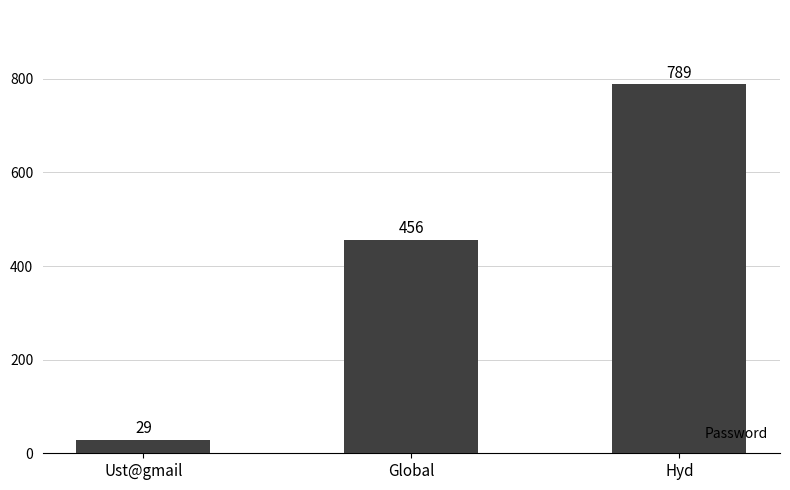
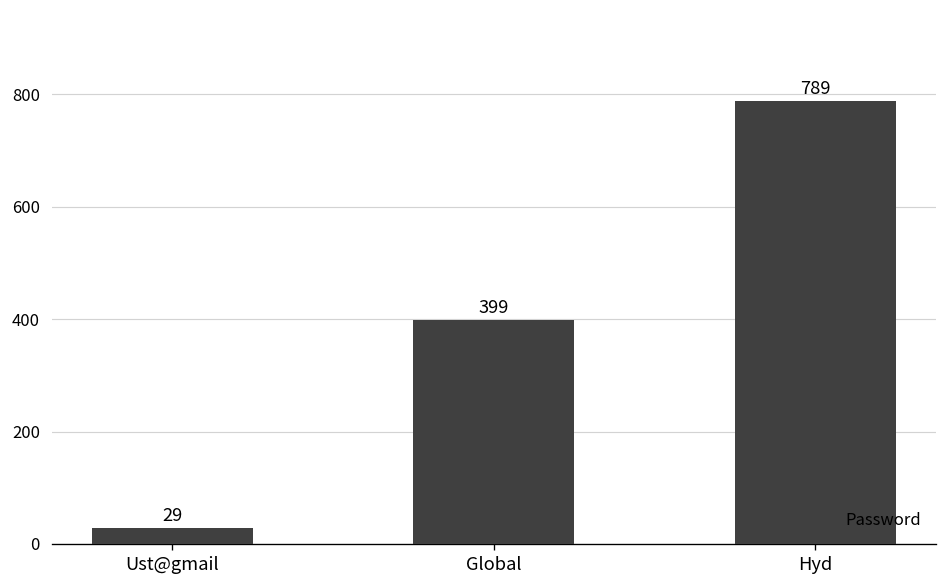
  {
    "Ust@gmail": 29,
-   "Global": 456,
+   "Global": 399,
    "Hyd": 789
  }
